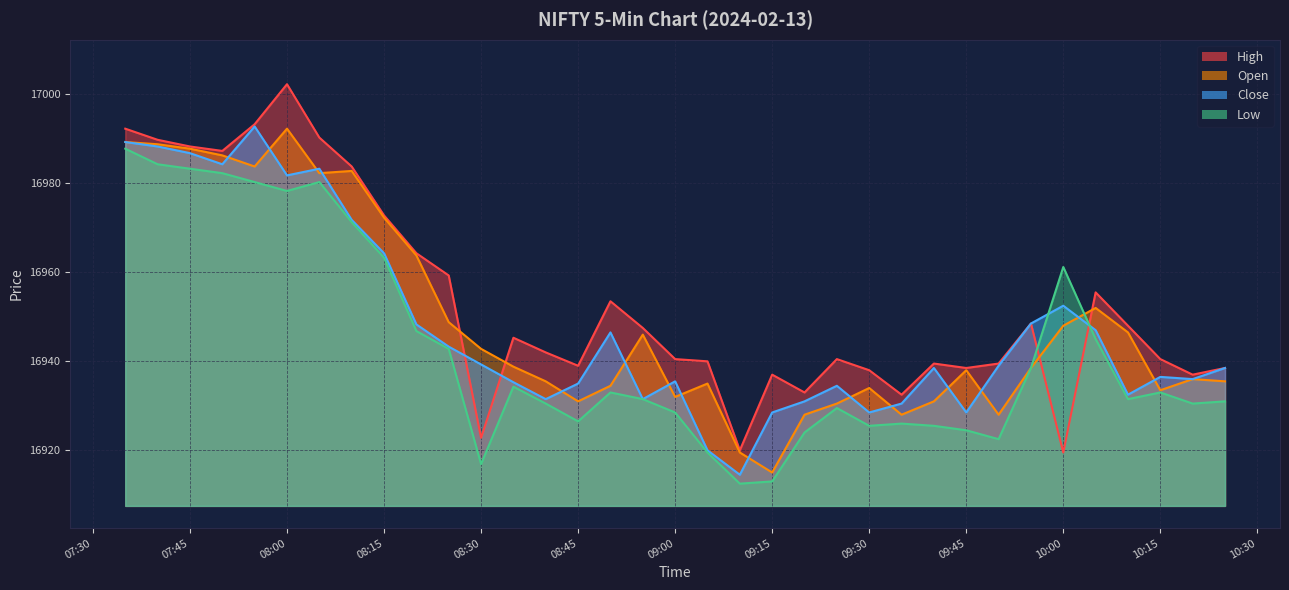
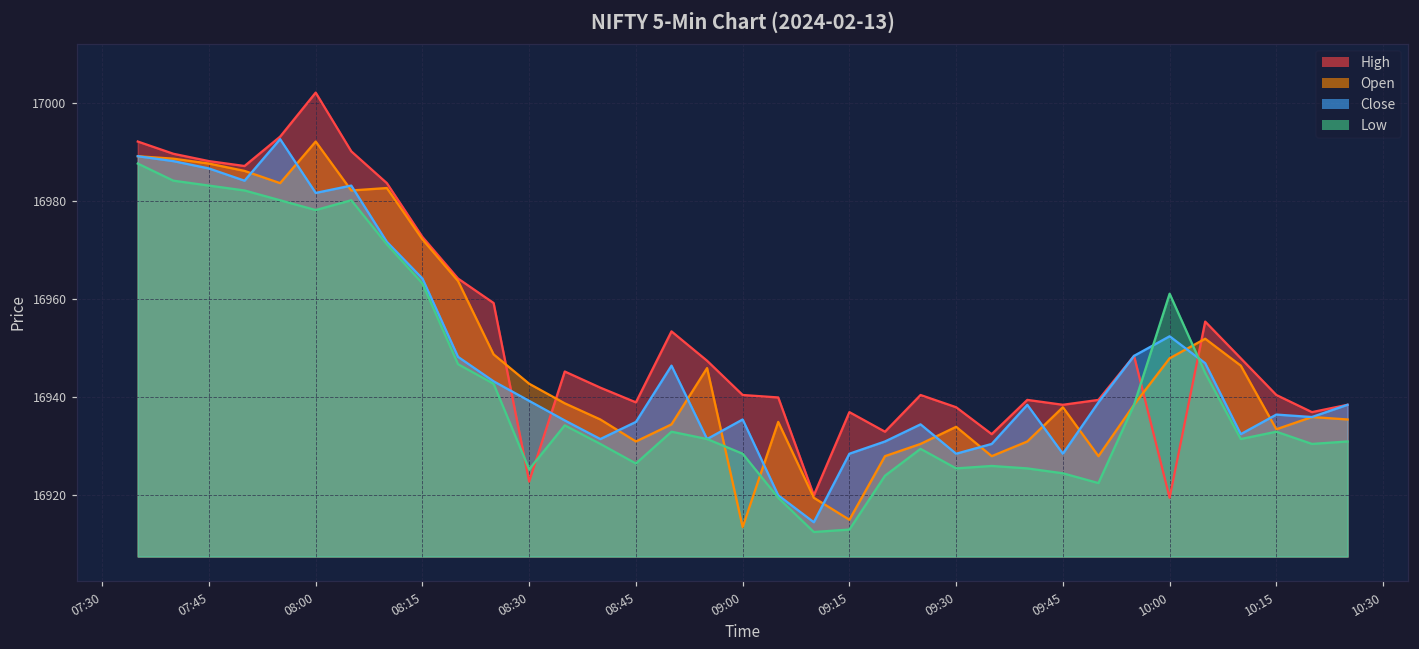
  {
    "High": {
      "08:00": 17002,
      "08:30": 16923,
      "08:45": 16939,
      "09:00": 16940,
      "09:15": 16937,
      "09:30": 16938,
      "10:00": 16919,
      "10:15": 16940
    },
    "Open": {
      "08:00": 16992,
      "08:30": 16943,
      "08:45": 16931,
-     "09:00": 16932,
+     "09:00": 16913,
      "09:15": 16915,
      "09:30": 16934,
      "10:00": 16948
    },
    "Close": {
      "07:45": 16987,
      "08:00": 16982,
      "08:15": 16964,
      "08:30": 16939,
      "08:45": 16935,
      "09:00": 16935,
      "09:15": 16928,
      "09:30": 16928,
      "09:45": 16928,
      "10:00": 16952,
      "10:15": 16936
    },
    "Low": {
      "07:45": 16983,
      "08:00": 16978,
      "08:15": 16963,
-     "08:30": 16917,
+     "08:30": 16925,
      "08:45": 16926,
      "09:00": 16928,
      "09:15": 16913,
      "09:30": 16925,
      "09:45": 16924,
      "10:00": 16961
    }
  }
